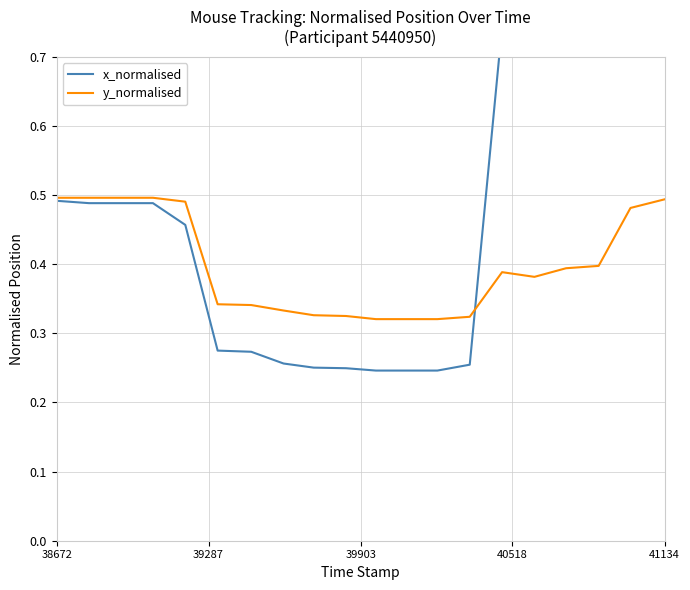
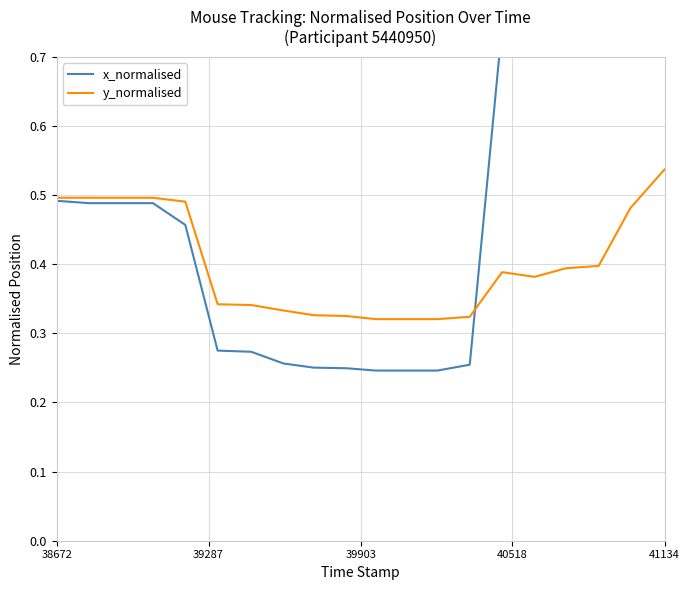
  {
    "x_normalised": {
      "38672": 0.49
    },
    "y_normalised": {
      "38672": 0.50,
-     "41134": 0.49
+     "41134": 0.54
    }
  }
